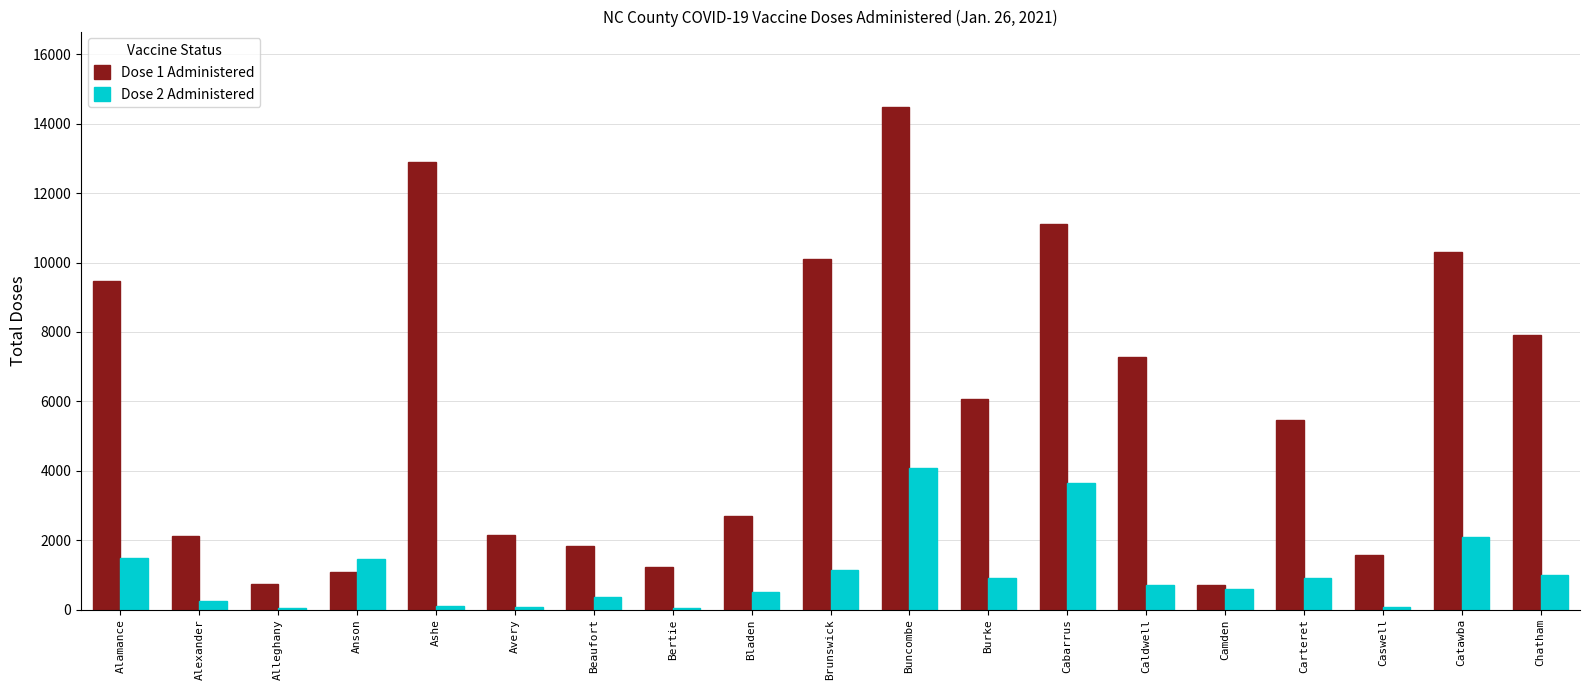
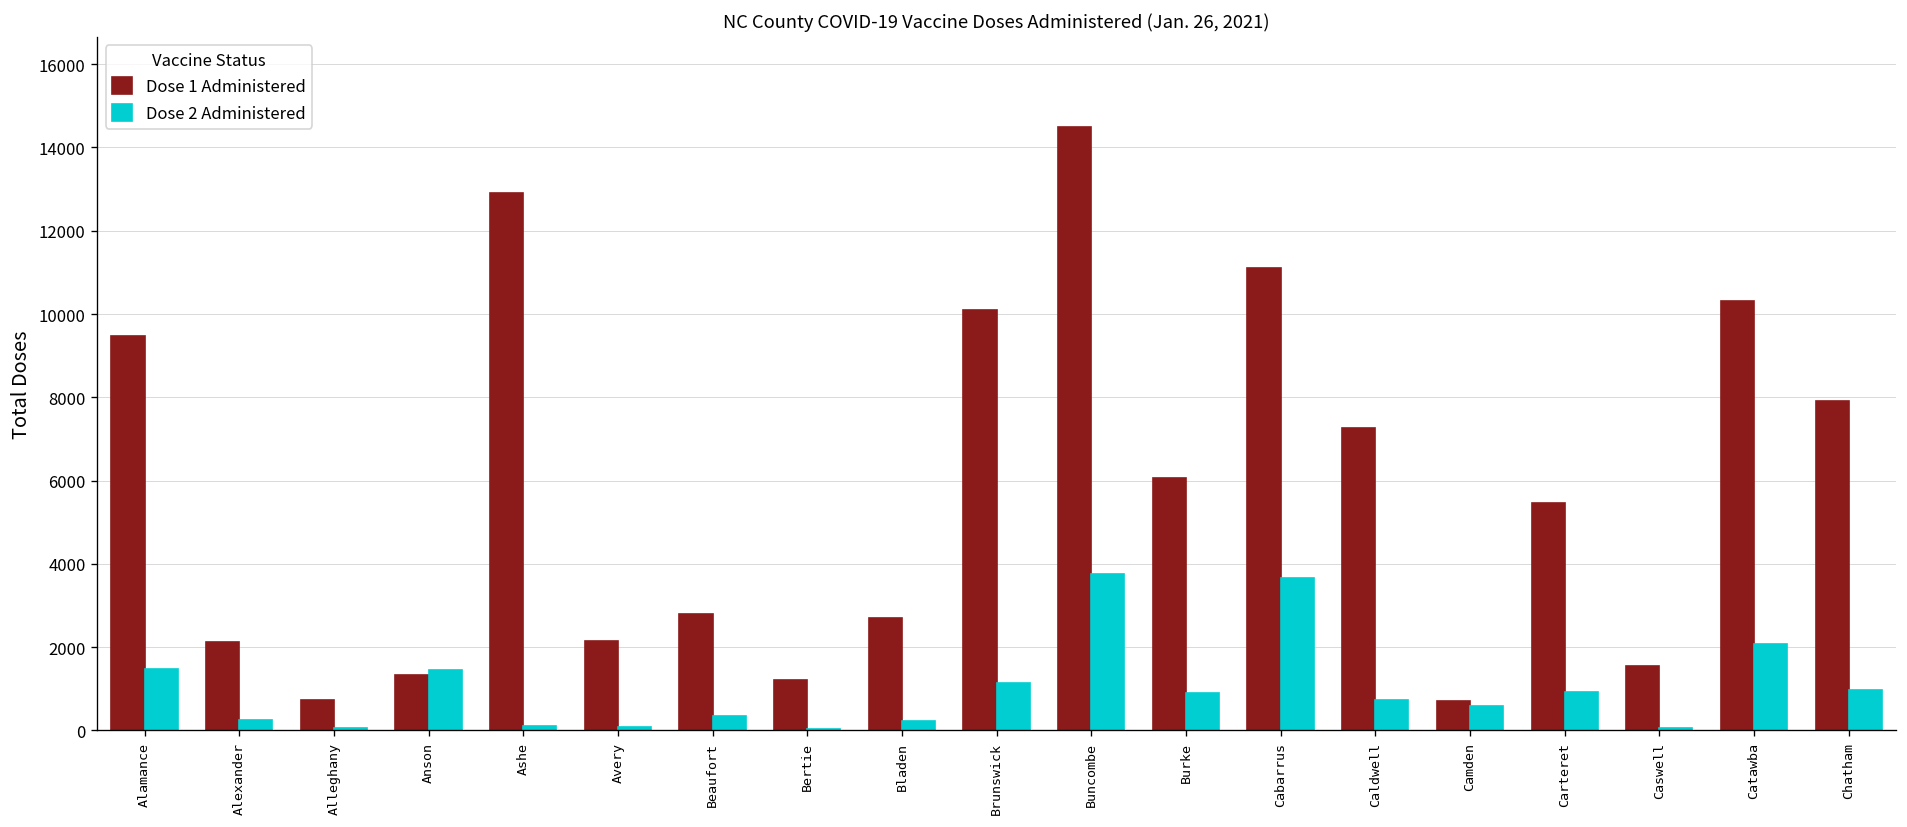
  {
    "Dose 1 Administered": {
      "Alamance": 9500,
      "Alexander": 2100,
      "Alleghany": 700,
-     "Anson": 1100,
+     "Anson": 1300,
      "Ashe": 12900,
      "Avery": 2200,
-     "Beaufort": 1800,
+     "Beaufort": 2800,
      "Bertie": 1200,
      "Bladen": 2700,
      "Brunswick": 10100,
      "Buncombe": 14500,
      "Burke": 6100,
      "Cabarrus": 11100,
      "Caldwell": 7300,
      "Camden": 700,
      "Carteret": 5500,
      "Caswell": 1600,
      "Catawba": 10300,
      "Chatham": 7900
    },
    "Dose 2 Administered": {
      "Alamance": 1500,
      "Alexander": 200,
      "Anson": 1500,
      "Ashe": 100,
      "Avery": 100,
      "Beaufort": 400,
-     "Bladen": 500,
+     "Bladen": 200,
      "Brunswick": 1100,
-     "Buncombe": 4100,
+     "Buncombe": 3800,
      "Burke": 900,
      "Cabarrus": 3700,
      "Caldwell": 700,
      "Camden": 600,
      "Carteret": 900,
      "Catawba": 2100,
      "Chatham": 1000
    }
  }
